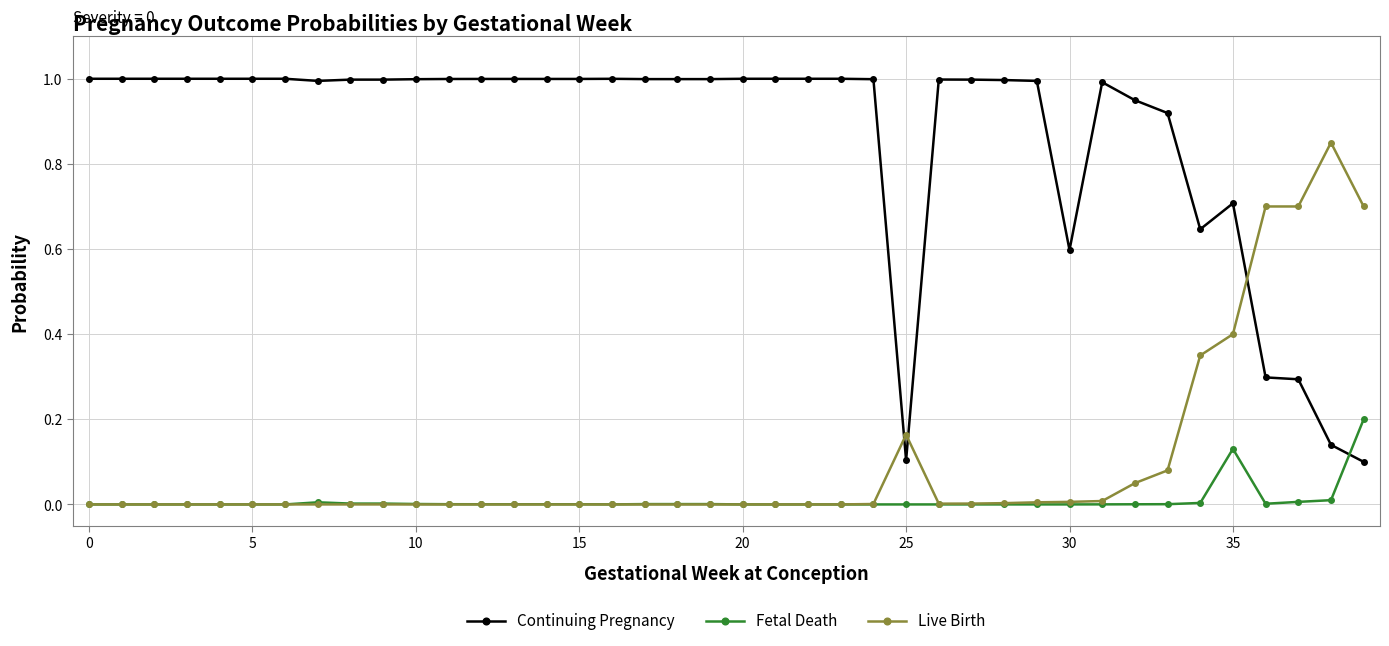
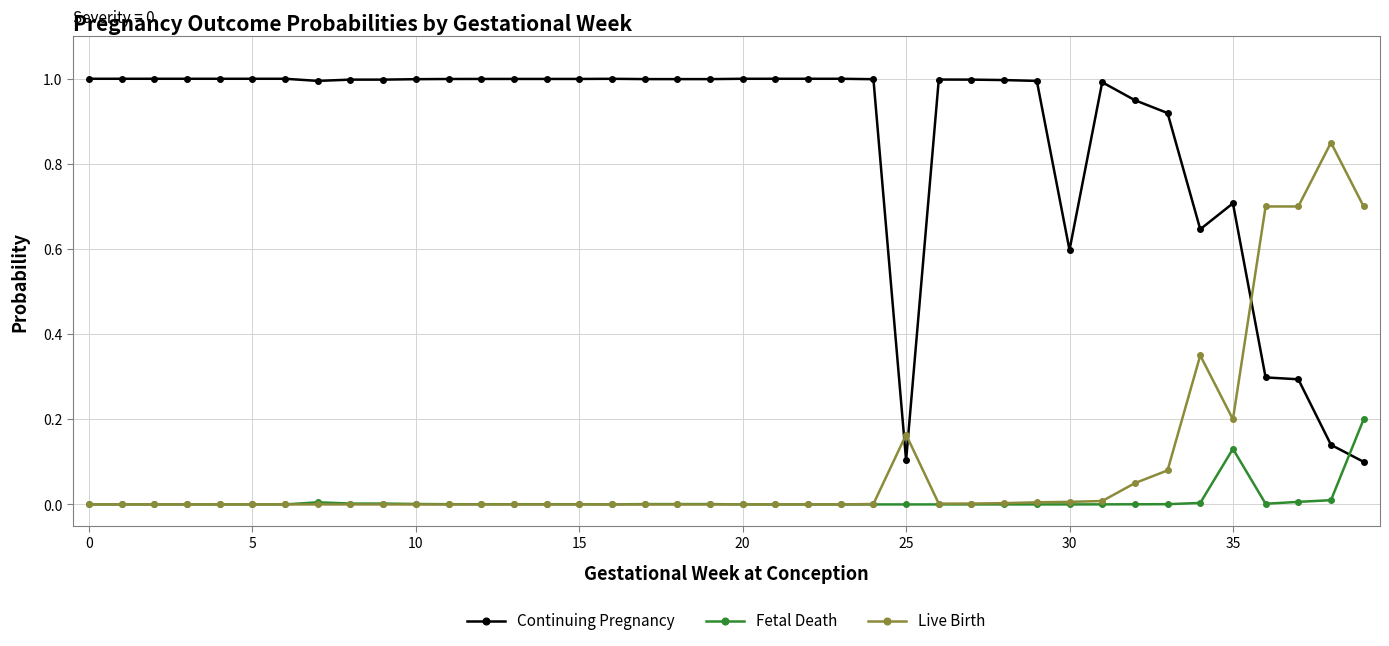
  {
    "Continuing Pregnancy": {
      "0": 1.0,
      "5": 1.0,
      "10": 1.0,
      "15": 1.0,
      "20": 1.0,
      "25": 0.1,
      "30": 0.6,
      "35": 0.71
    },
    "Fetal Death": {
      "25": 0.0,
      "35": 0.13
    },
    "Live Birth": {
      "25": 0.16,
-     "35": 0.4
+     "35": 0.2
    }
  }
